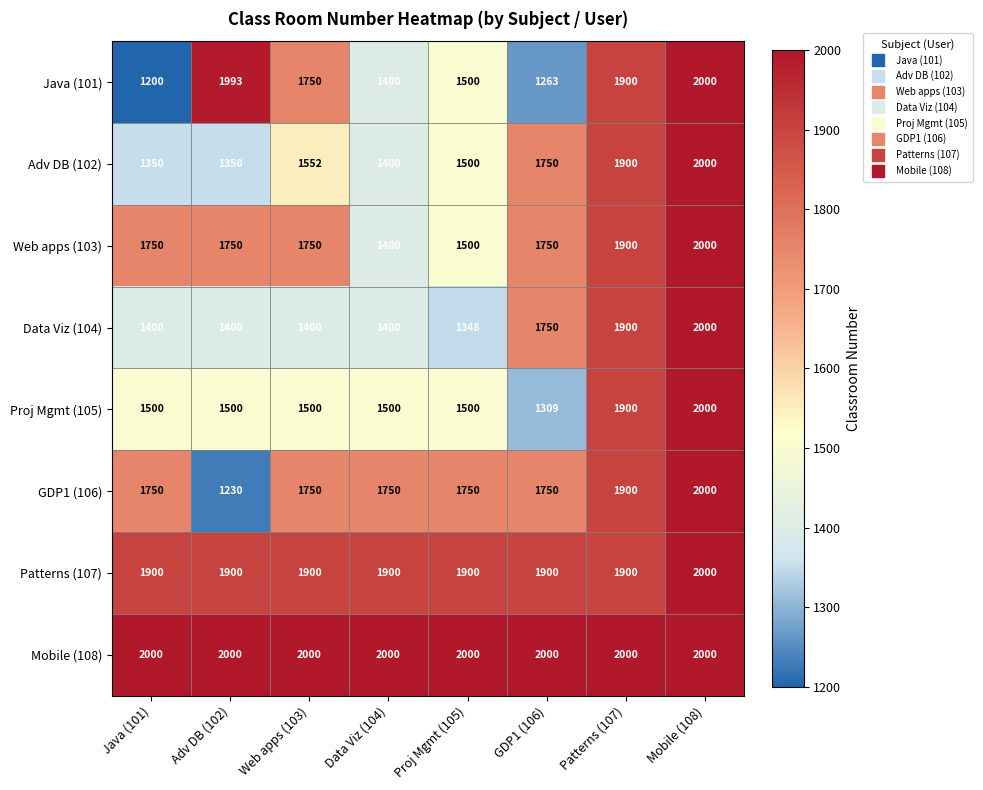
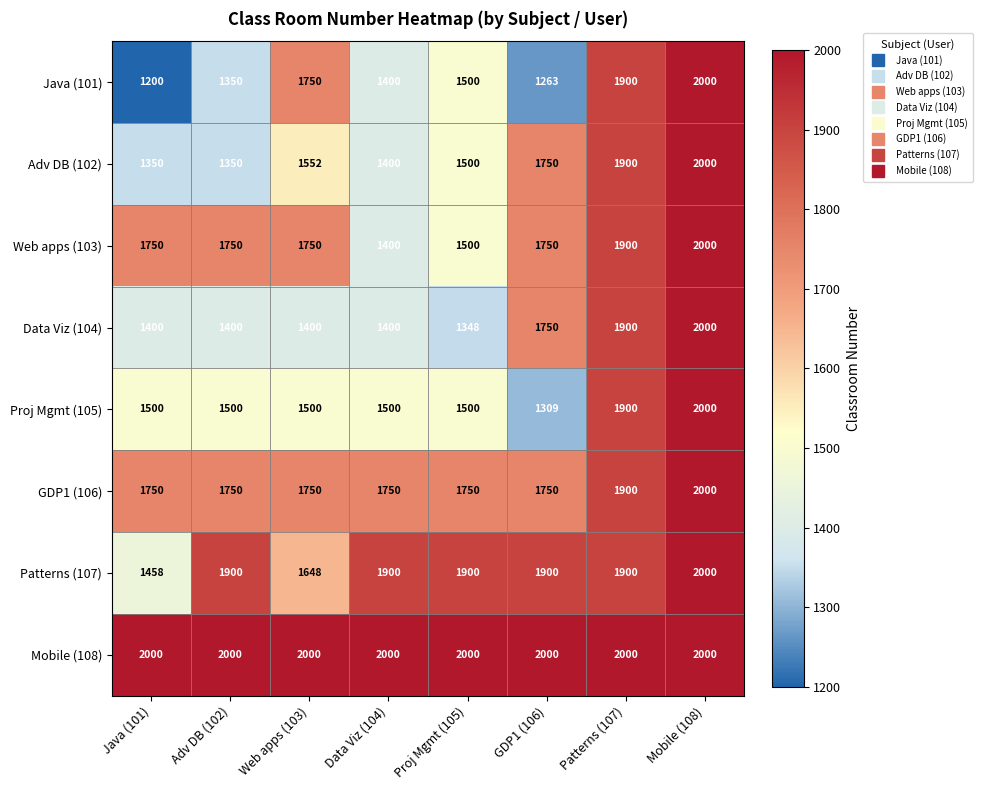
  {
    "Java (101)": {
      "Java (101)": 1200,
-     "Adv DB (102)": 1993,
+     "Adv DB (102)": 1350,
      "Web apps (103)": 1750,
      "Proj Mgmt (105)": 1500,
      "GDP1 (106)": 1263,
      "Patterns (107)": 1900,
      "Mobile (108)": 2000
    },
    "Adv DB (102)": {
      "Java (101)": 1350,
      "Adv DB (102)": 1350,
      "Web apps (103)": 1552,
      "Proj Mgmt (105)": 1500,
      "GDP1 (106)": 1750,
      "Patterns (107)": 1900,
      "Mobile (108)": 2000
    },
    "Web apps (103)": {
      "Java (101)": 1750,
      "Adv DB (102)": 1750,
      "Web apps (103)": 1750,
      "Proj Mgmt (105)": 1500,
      "GDP1 (106)": 1750,
      "Patterns (107)": 1900,
      "Mobile (108)": 2000
    },
    "Data Viz (104)": {
      "Proj Mgmt (105)": 1348,
      "GDP1 (106)": 1750,
      "Patterns (107)": 1900,
      "Mobile (108)": 2000
    },
    "Proj Mgmt (105)": {
      "Java (101)": 1500,
      "Adv DB (102)": 1500,
      "Web apps (103)": 1500,
      "Data Viz (104)": 1500,
      "Proj Mgmt (105)": 1500,
      "GDP1 (106)": 1309,
      "Patterns (107)": 1900,
      "Mobile (108)": 2000
    },
    "GDP1 (106)": {
      "Java (101)": 1750,
-     "Adv DB (102)": 1230,
+     "Adv DB (102)": 1750,
      "Web apps (103)": 1750,
      "Data Viz (104)": 1750,
      "Proj Mgmt (105)": 1750,
      "GDP1 (106)": 1750,
      "Patterns (107)": 1900,
      "Mobile (108)": 2000
    },
    "Patterns (107)": {
-     "Java (101)": 1900,
+     "Java (101)": 1458,
      "Adv DB (102)": 1900,
-     "Web apps (103)": 1900,
+     "Web apps (103)": 1648,
      "Data Viz (104)": 1900,
      "Proj Mgmt (105)": 1900,
      "GDP1 (106)": 1900,
      "Patterns (107)": 1900,
      "Mobile (108)": 2000
    },
    "Mobile (108)": {
      "Java (101)": 2000,
      "Adv DB (102)": 2000,
      "Web apps (103)": 2000,
      "Data Viz (104)": 2000,
      "Proj Mgmt (105)": 2000,
      "GDP1 (106)": 2000,
      "Patterns (107)": 2000,
      "Mobile (108)": 2000
    }
  }
